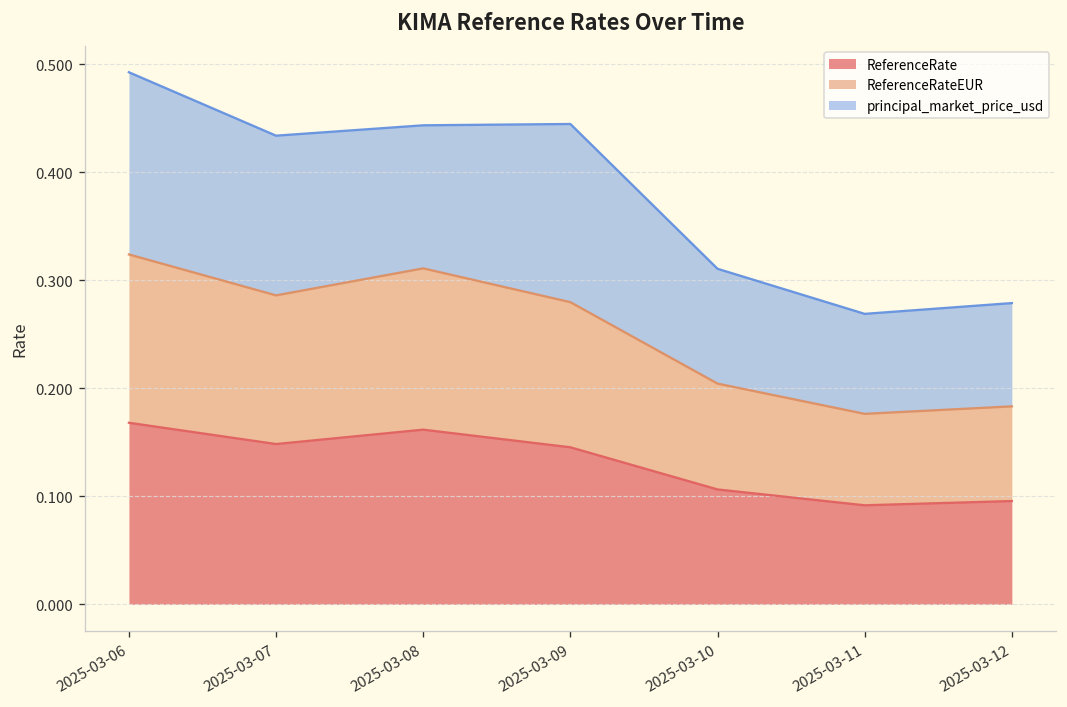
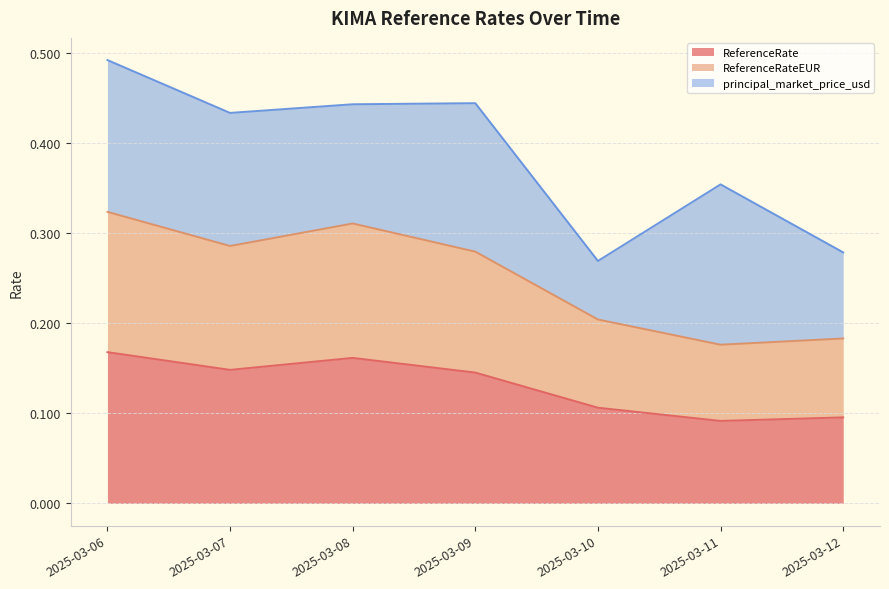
  {
    "principal_market_price_usd": {
      "2025-03-06": 0.17,
      "2025-03-07": 0.15,
      "2025-03-08": 0.13,
      "2025-03-09": 0.16,
-     "2025-03-10": 0.11,
-     "2025-03-11": 0.09,
+     "2025-03-10": 0.07,
+     "2025-03-11": 0.18,
      "2025-03-12": 0.10
    }
  }
